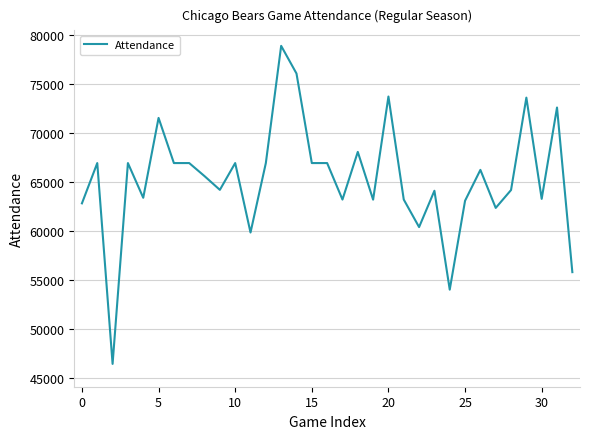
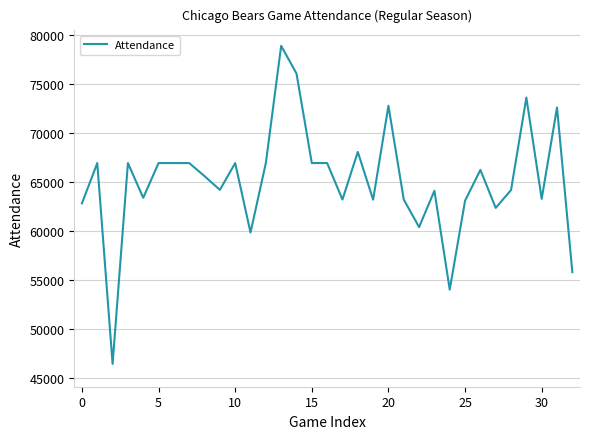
  {
    "0": 63000,
-   "5": 72000,
+   "5": 67000,
    "10": 67000,
    "15": 67000,
-   "20": 74000,
+   "20": 73000,
    "25": 63000,
    "30": 63000
  }
